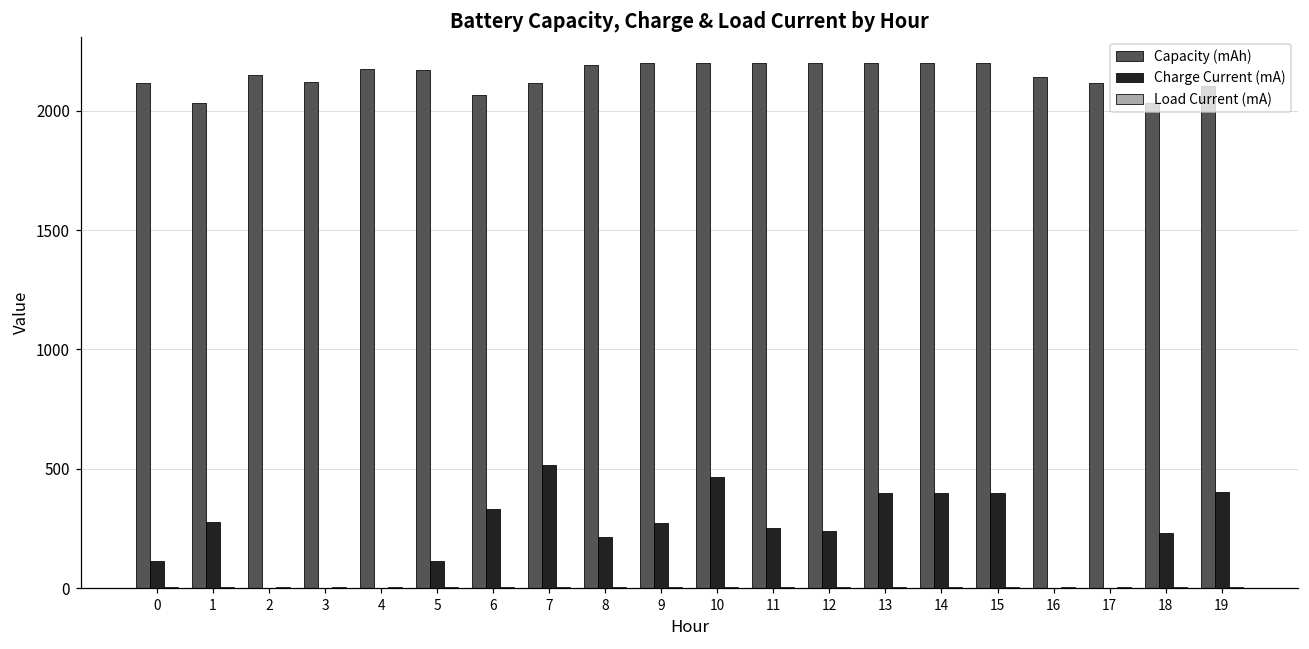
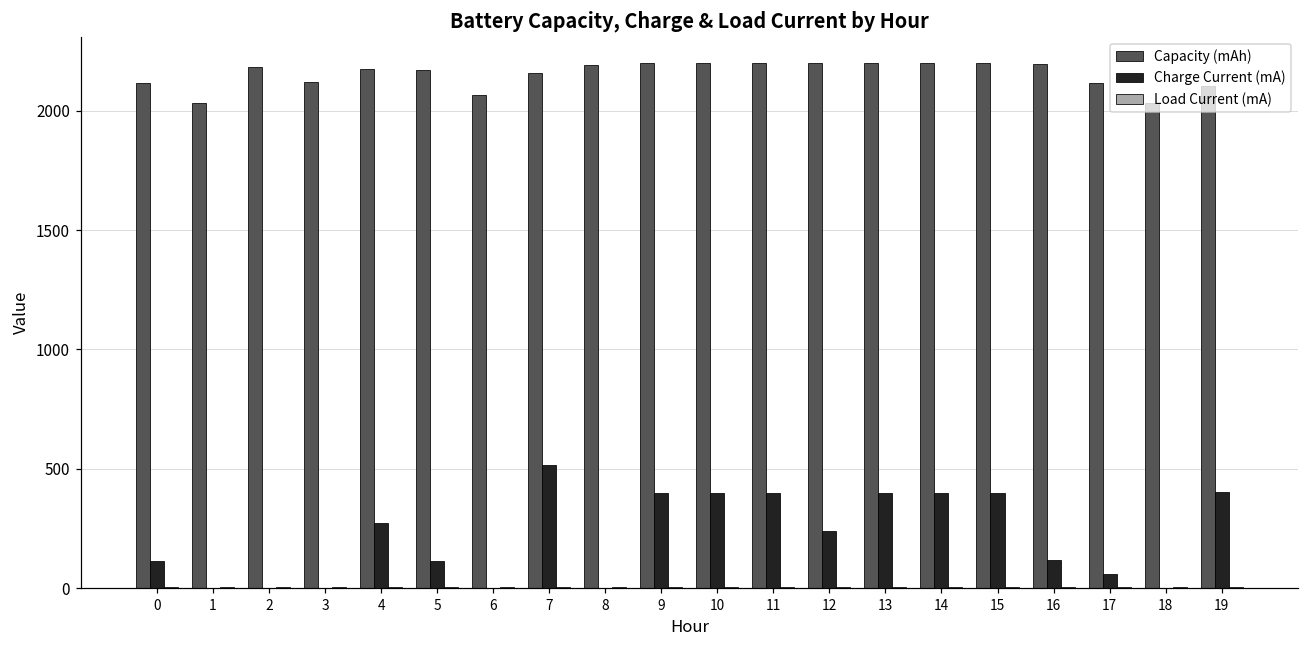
  {
    "Capacity (mAh)": {
      "0": 2120,
      "1": 2030,
-     "2": 2150,
+     "2": 2180,
      "3": 2120,
      "4": 2170,
      "5": 2170,
      "6": 2070,
-     "7": 2120,
+     "7": 2160,
      "8": 2190,
      "9": 2200,
      "10": 2200,
      "11": 2200,
      "12": 2200,
      "13": 2200,
      "14": 2200,
      "15": 2200,
-     "16": 2140,
+     "16": 2190,
      "17": 2120
    },
    "Charge Current (mA)": {
      "0": 110,
-     "1": 280,
+     "1": 0,
      "2": 0,
      "3": 0,
-     "4": 0,
+     "4": 280,
      "5": 120,
-     "6": 330,
+     "6": 0,
      "7": 510,
-     "8": 210,
-     "9": 270,
-     "10": 460,
-     "11": 250,
+     "8": 0,
+     "9": 400,
+     "10": 400,
+     "11": 400,
      "12": 240,
      "13": 400,
      "14": 400,
      "15": 400,
-     "16": 0,
-     "17": 0,
-     "18": 230,
+     "16": 120,
+     "17": 60,
+     "18": 0,
      "19": 400
    }
  }
